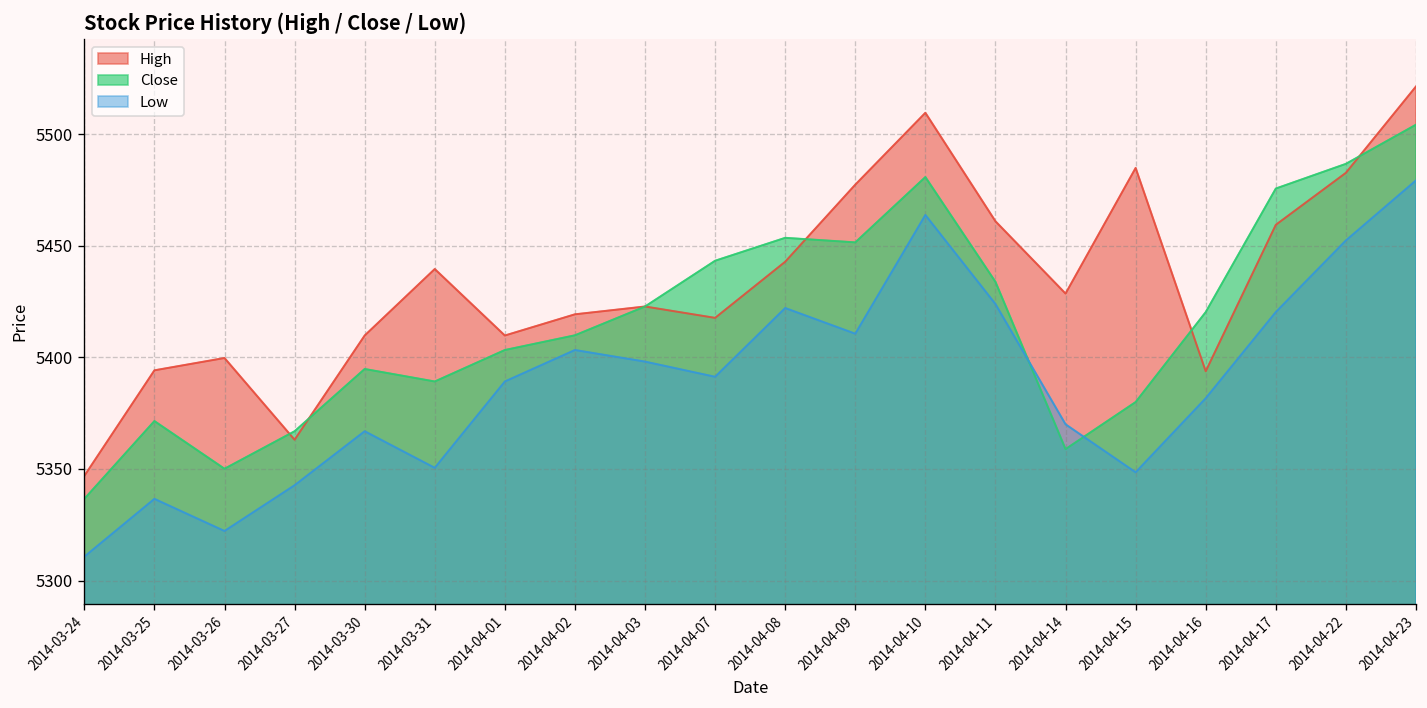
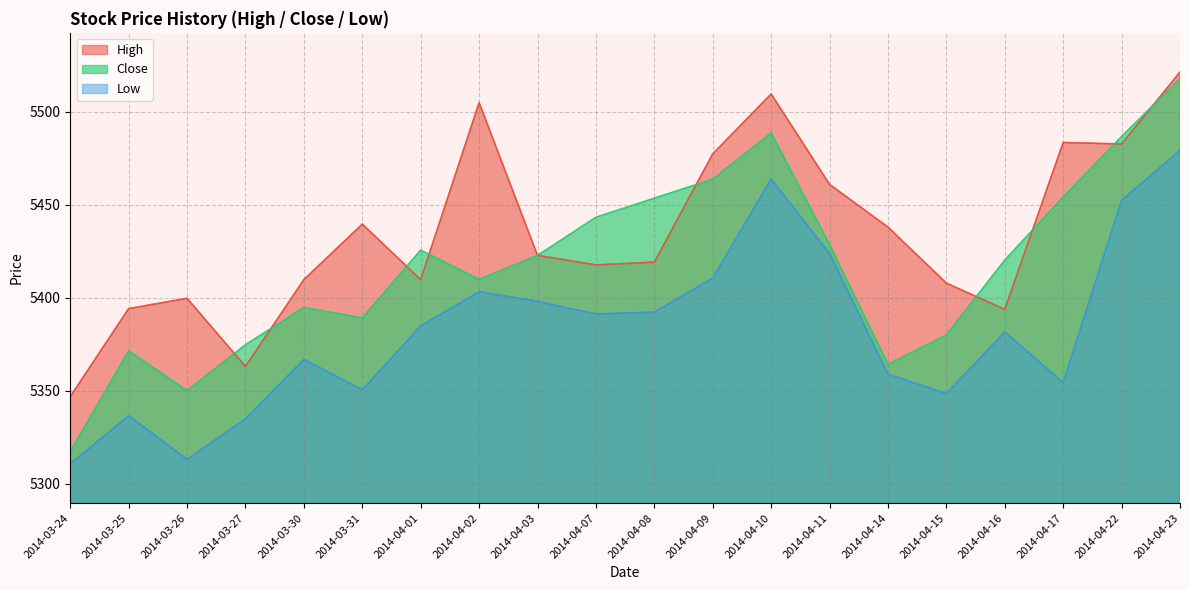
  {
    "High": {
      "2014-03-24": 5347,
      "2014-03-25": 5394,
      "2014-03-26": 5400,
      "2014-03-27": 5363,
      "2014-03-30": 5410,
      "2014-03-31": 5440,
      "2014-04-01": 5410,
-     "2014-04-02": 5419,
+     "2014-04-02": 5505,
      "2014-04-07": 5418,
-     "2014-04-08": 5443,
+     "2014-04-08": 5419,
      "2014-04-09": 5477,
      "2014-04-10": 5510,
      "2014-04-11": 5461,
-     "2014-04-14": 5429,
-     "2014-04-15": 5485,
+     "2014-04-14": 5438,
+     "2014-04-15": 5408,
      "2014-04-16": 5394,
-     "2014-04-17": 5459,
+     "2014-04-17": 5484,
      "2014-04-22": 5483,
      "2014-04-23": 5521
    },
    "Close": {
-     "2014-03-24": 5337,
+     "2014-03-24": 5317,
      "2014-03-25": 5371,
      "2014-03-26": 5350,
-     "2014-03-27": 5367,
+     "2014-03-27": 5375,
      "2014-03-30": 5395,
      "2014-03-31": 5389,
-     "2014-04-01": 5403,
+     "2014-04-01": 5426,
      "2014-04-02": 5410,
      "2014-04-07": 5443,
      "2014-04-08": 5454,
-     "2014-04-09": 5452,
-     "2014-04-10": 5481,
-     "2014-04-11": 5434,
-     "2014-04-14": 5359,
+     "2014-04-09": 5464,
+     "2014-04-10": 5489,
+     "2014-04-11": 5429,
+     "2014-04-14": 5364,
      "2014-04-15": 5380,
      "2014-04-16": 5420,
-     "2014-04-17": 5476,
+     "2014-04-17": 5454,
      "2014-04-22": 5487,
-     "2014-04-23": 5504
+     "2014-04-23": 5518
    },
    "Low": {
      "2014-03-24": 5311,
      "2014-03-25": 5337,
-     "2014-03-26": 5322,
-     "2014-03-27": 5343,
+     "2014-03-26": 5313,
+     "2014-03-27": 5335,
      "2014-03-30": 5367,
      "2014-03-31": 5351,
-     "2014-04-01": 5389,
+     "2014-04-01": 5385,
      "2014-04-02": 5403,
      "2014-04-03": 5398,
      "2014-04-07": 5391,
-     "2014-04-08": 5422,
+     "2014-04-08": 5392,
      "2014-04-09": 5411,
      "2014-04-10": 5464,
      "2014-04-11": 5424,
-     "2014-04-14": 5370,
+     "2014-04-14": 5359,
      "2014-04-15": 5349,
      "2014-04-16": 5382,
-     "2014-04-17": 5420,
+     "2014-04-17": 5354,
      "2014-04-22": 5452,
      "2014-04-23": 5479
    }
  }
